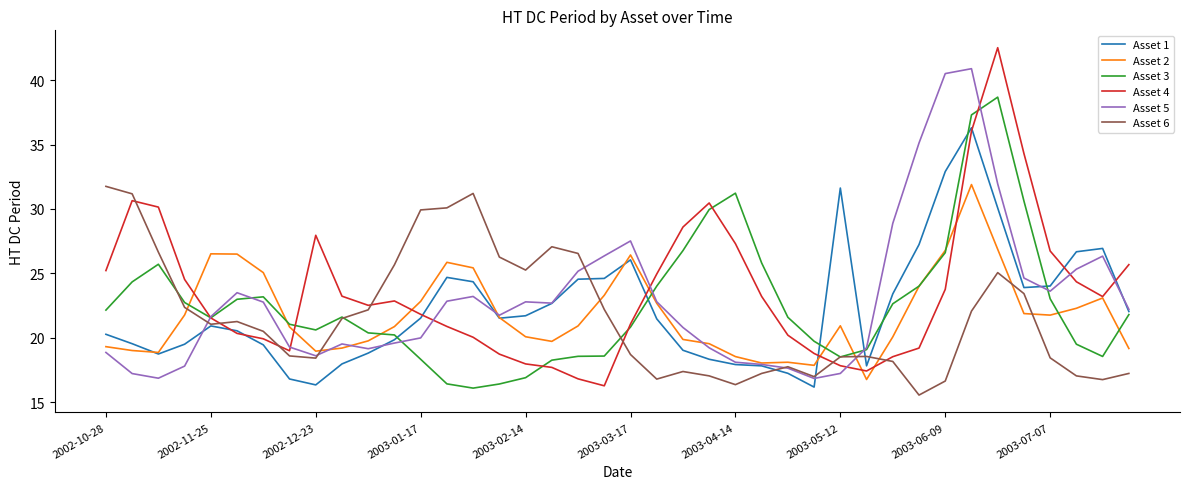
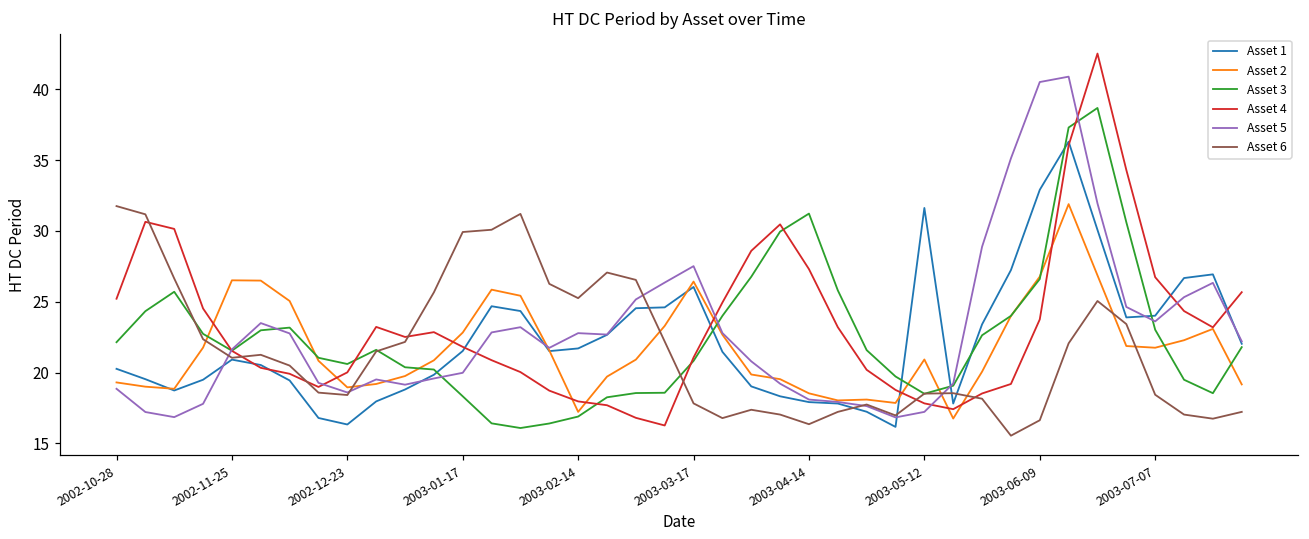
  {
    "Asset 1": {
      "2002-10-28": 20.3,
      "2002-12-23": 16.3,
      "2003-01-17": 21.5,
      "2003-02-14": 21.7,
      "2003-03-17": 26.0,
      "2003-05-12": 31.6,
      "2003-06-09": 32.9,
      "2003-07-07": 24.0
    },
    "Asset 2": {
      "2002-10-28": 19.3,
      "2002-11-25": 26.5,
      "2002-12-23": 19.0,
      "2003-01-17": 22.8,
-     "2003-02-14": 20.1,
+     "2003-02-14": 17.2,
      "2003-03-17": 26.4,
      "2003-04-14": 18.5,
      "2003-05-12": 20.9,
      "2003-07-07": 21.8
    },
    "Asset 3": {
      "2002-10-28": 22.1,
      "2002-12-23": 20.6,
      "2003-01-17": 18.3,
      "2003-02-14": 16.9,
      "2003-03-17": 20.8,
      "2003-04-14": 31.2,
      "2003-07-07": 23.0
    },
    "Asset 4": {
      "2002-10-28": 25.2,
-     "2002-12-23": 28.0,
+     "2002-12-23": 20.0,
      "2003-01-17": 21.8,
      "2003-02-14": 18.0,
      "2003-03-17": 21.1,
      "2003-04-14": 27.3,
      "2003-05-12": 17.8,
      "2003-06-09": 23.8,
      "2003-07-07": 26.7
    },
    "Asset 5": {
      "2002-10-28": 18.9,
      "2003-01-17": 20.0,
      "2003-02-14": 22.8,
      "2003-03-17": 27.5,
      "2003-05-12": 17.2,
      "2003-06-09": 40.5,
      "2003-07-07": 23.6
    },
    "Asset 6": {
      "2002-10-28": 31.8,
      "2003-01-17": 29.9,
      "2003-02-14": 25.3,
-     "2003-03-17": 18.7,
+     "2003-03-17": 17.8,
      "2003-04-14": 16.4,
      "2003-06-09": 16.6,
      "2003-07-07": 18.4
    }
  }
